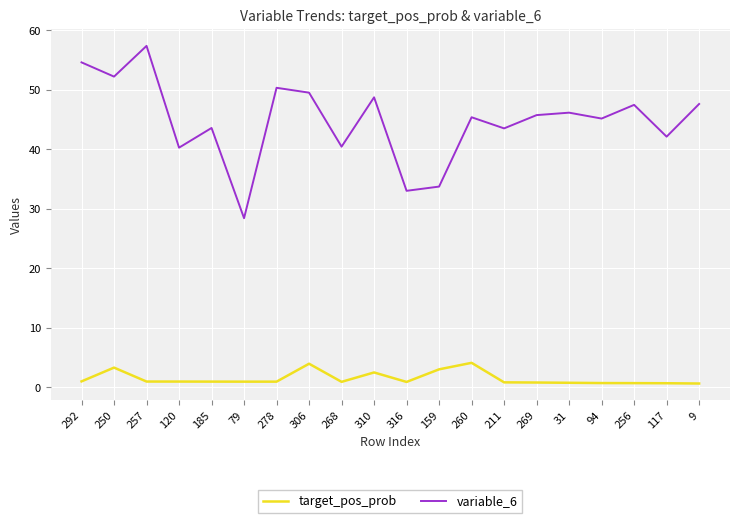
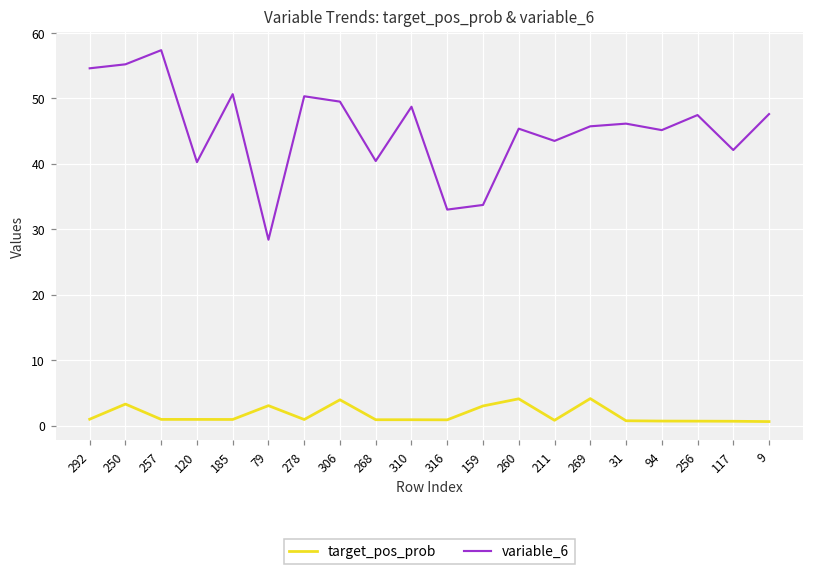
  {
    "target_pos_prob": {
      "292": 1,
      "250": 3,
      "257": 1,
      "120": 1,
      "185": 1,
-     "79": 1,
+     "79": 3,
      "278": 1,
      "306": 4,
      "268": 1,
-     "310": 2,
+     "310": 1,
      "316": 1,
      "159": 3,
      "260": 4,
      "211": 1,
-     "269": 1,
+     "269": 4,
      "31": 1,
      "94": 1,
      "256": 1,
      "117": 1,
      "9": 1
    },
    "variable_6": {
      "292": 55,
-     "250": 52,
+     "250": 55,
      "257": 57,
      "120": 40,
-     "185": 44,
+     "185": 51,
      "79": 28,
      "278": 50,
      "306": 50,
      "268": 40,
      "310": 49,
      "316": 33,
      "159": 34,
      "260": 45,
      "211": 44,
      "269": 46,
      "31": 46,
      "94": 45,
      "256": 47,
      "117": 42,
      "9": 48
    }
  }
